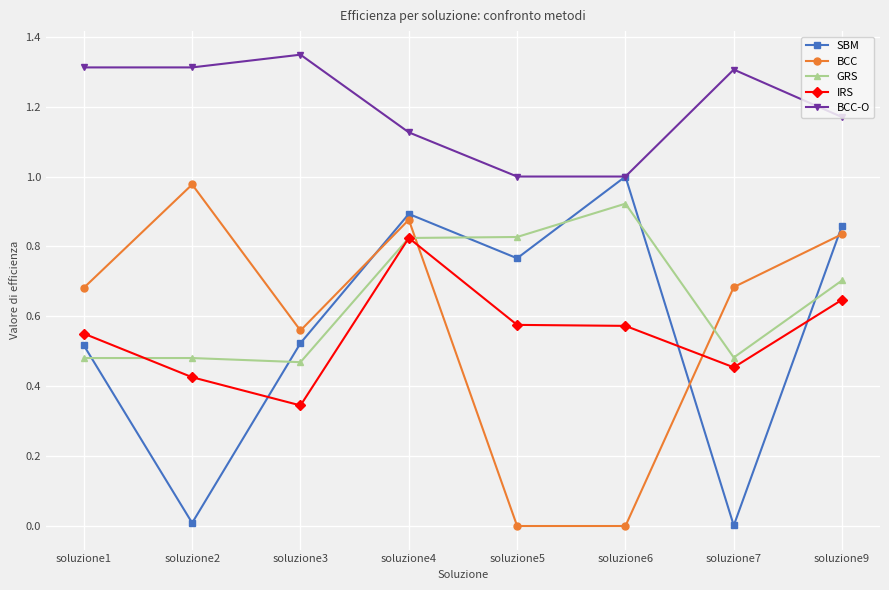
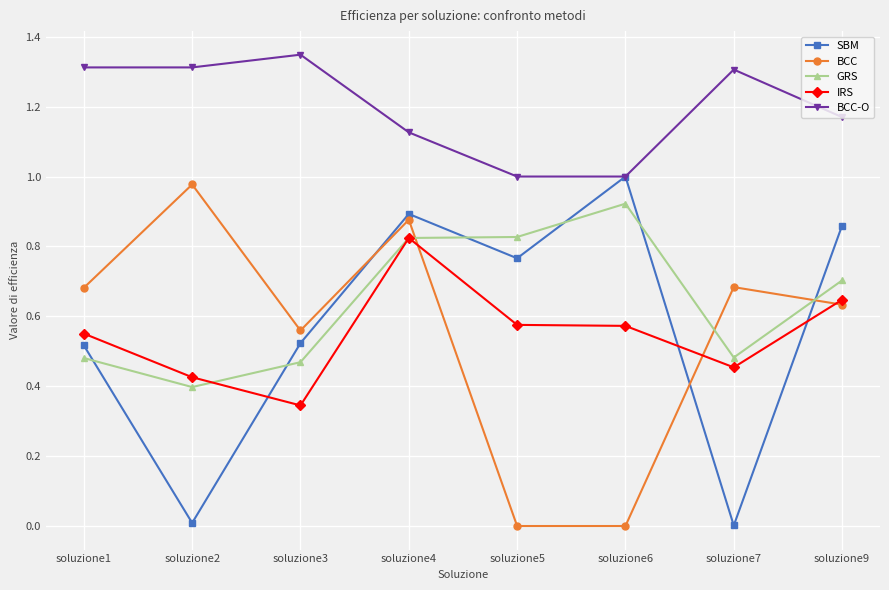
  {
    "SBM": {
      "soluzione1": 0.52,
      "soluzione2": 0.01,
      "soluzione3": 0.52,
      "soluzione4": 0.89,
      "soluzione5": 0.77,
      "soluzione7": 0.00,
      "soluzione9": 0.86
    },
    "BCC": {
      "soluzione1": 0.68,
      "soluzione2": 0.98,
      "soluzione3": 0.56,
      "soluzione4": 0.88,
      "soluzione5": 0.00,
      "soluzione6": 0.00,
      "soluzione7": 0.68,
-     "soluzione9": 0.84
+     "soluzione9": 0.63
    },
    "GRS": {
      "soluzione1": 0.48,
-     "soluzione2": 0.48,
+     "soluzione2": 0.40,
      "soluzione3": 0.47,
      "soluzione5": 0.83,
      "soluzione6": 0.92,
      "soluzione7": 0.48,
      "soluzione9": 0.70
    },
    "IRS": {
      "soluzione1": 0.55,
      "soluzione2": 0.43,
      "soluzione3": 0.35,
      "soluzione5": 0.58,
      "soluzione6": 0.57,
      "soluzione7": 0.45,
      "soluzione9": 0.65
    },
    "BCC-O": {
      "soluzione1": 1.31,
      "soluzione2": 1.31,
      "soluzione3": 1.35,
      "soluzione4": 1.13,
      "soluzione5": 1.00,
      "soluzione7": 1.31
    }
  }
